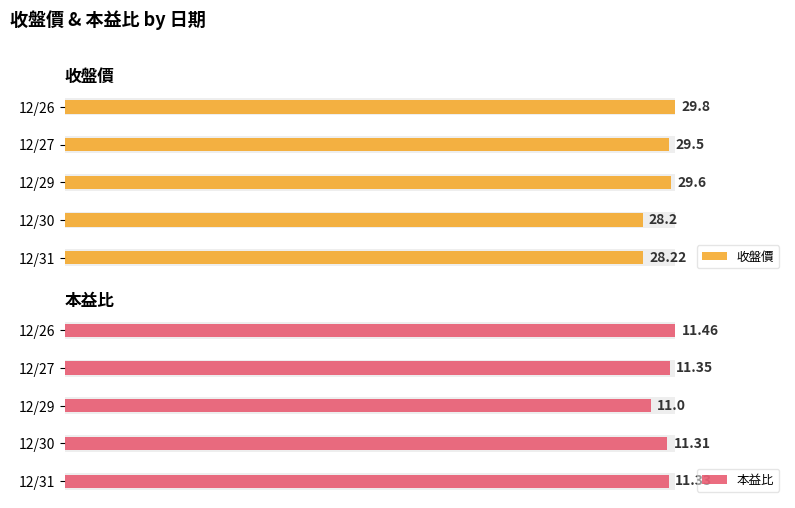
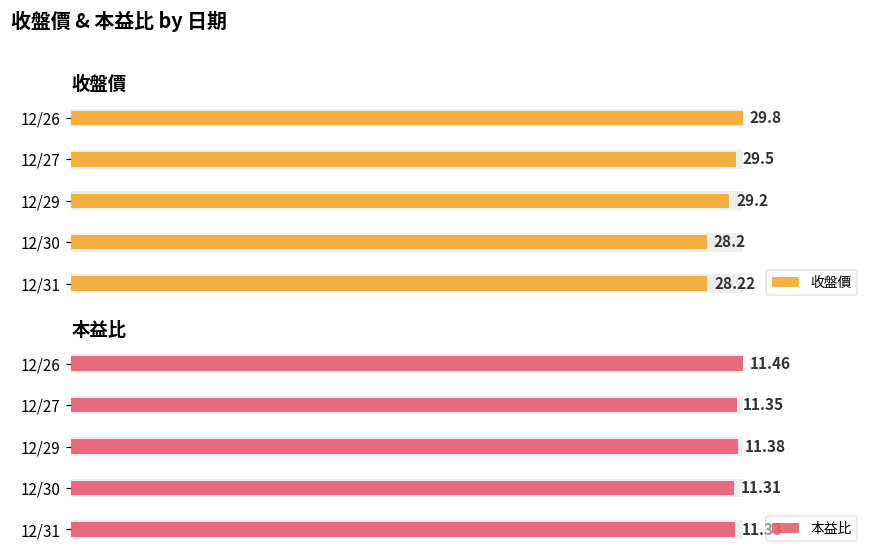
  {
    "收盤價": {
      "收盤價": {
        "12/26": 29.8,
-       "12/29": 29.6
+       "12/29": 29.2
      }
    },
    "本益比": {
      "本益比": {
        "12/26": 11.46,
-       "12/29": 11.0
+       "12/29": 11.38
      }
    }
  }
